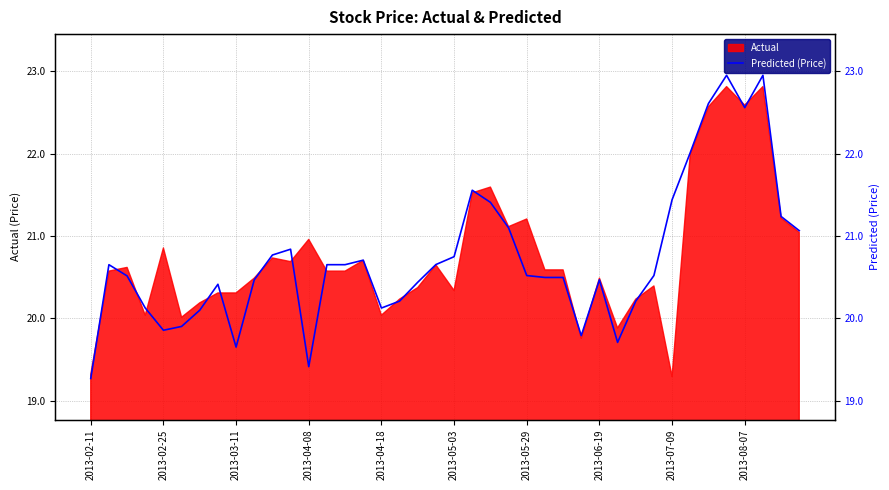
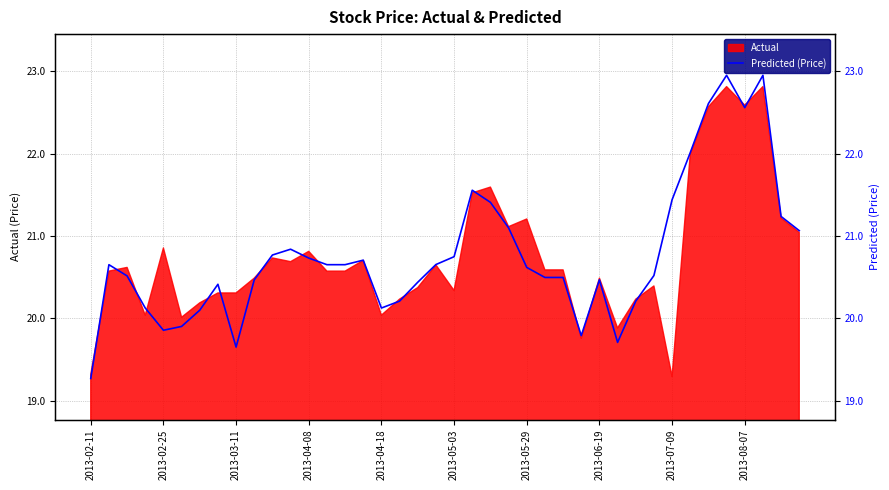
  {
    "Predicted (Price)": {
      "2013-02-11": 19.3,
      "2013-02-25": 19.9,
      "2013-03-11": 19.7,
-     "2013-04-08": 19.4,
+     "2013-04-08": 20.7,
      "2013-04-18": 20.1,
      "2013-05-03": 20.8,
-     "2013-05-29": 20.5,
+     "2013-05-29": 20.6,
      "2013-07-09": 21.4
    },
    "Actual": {
      "2013-02-11": 19.3,
      "2013-02-25": 20.9,
      "2013-03-11": 20.3,
-     "2013-04-08": 21.0,
+     "2013-04-08": 20.8,
      "2013-04-18": 20.0,
      "2013-05-03": 20.3,
      "2013-05-29": 21.2,
      "2013-07-09": 19.3
    }
  }
